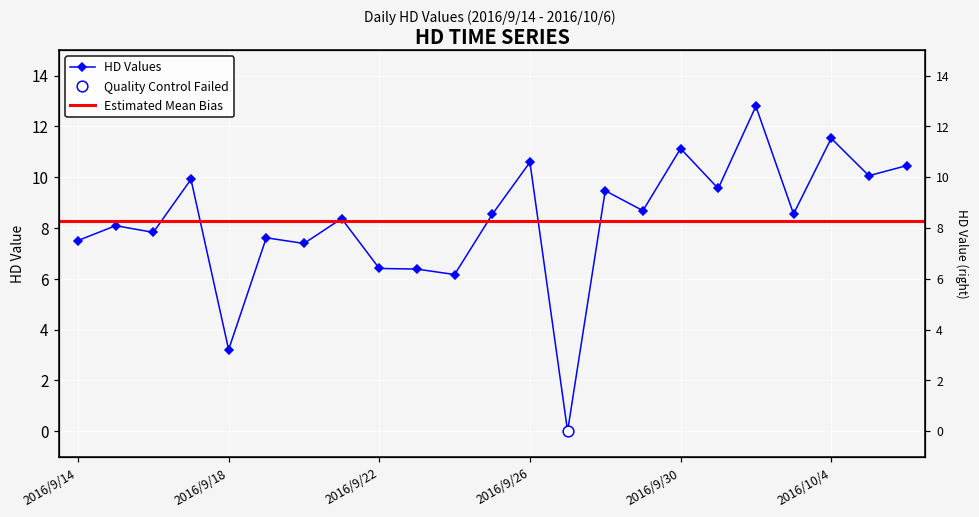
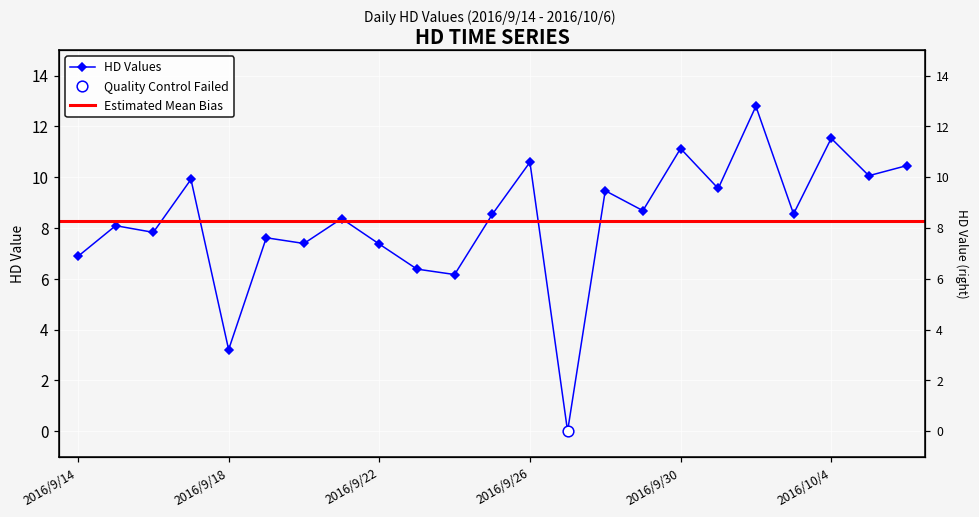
  {
    "HD Values": {
-     "2016/9/14": 7.5,
+     "2016/9/14": 6.9,
      "2016/9/18": 3.2,
-     "2016/9/22": 6.4,
+     "2016/9/22": 7.4,
      "2016/9/26": 10.6,
      "2016/9/30": 11.1,
      "2016/10/4": 11.5
    }
  }
